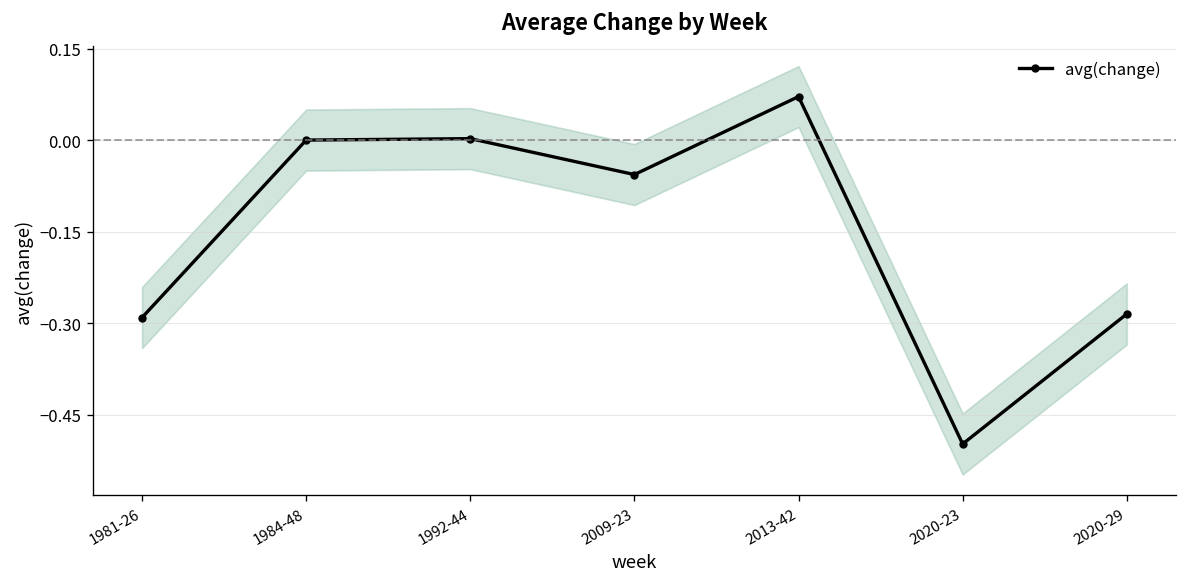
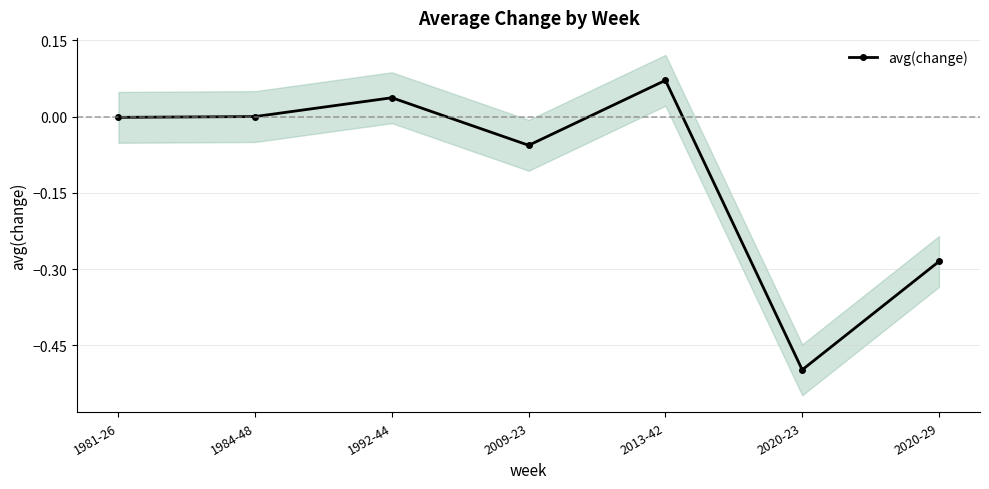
  {
    "avg(change)": {
-     "1981-26": -0.29,
+     "1981-26": 0.00,
      "1984-48": 0.00,
-     "1992-44": 0.00,
+     "1992-44": 0.04,
      "2009-23": -0.06,
      "2013-42": 0.07,
      "2020-23": -0.50,
      "2020-29": -0.28
    }
  }
